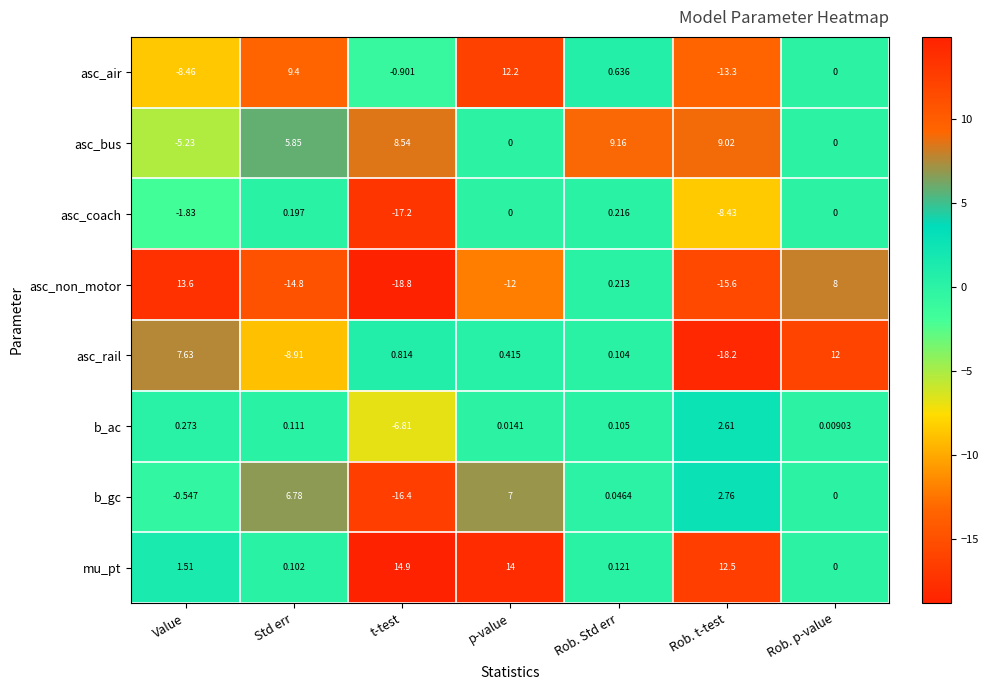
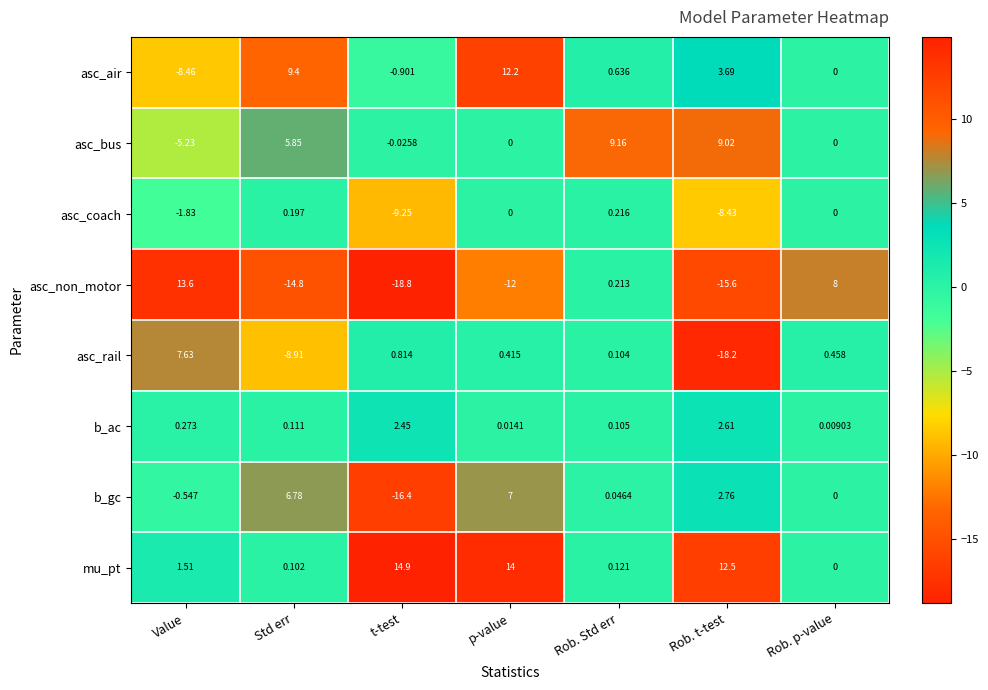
  {
    "asc_air": {
      "Value": -8.46,
      "Std err": 9.4,
      "t-test": -0.901,
      "p-value": 12.2,
      "Rob. Std err": 0.636,
-     "Rob. t-test": -13.3,
+     "Rob. t-test": 3.69,
      "Rob. p-value": 0
    },
    "asc_bus": {
      "Value": -5.23,
      "Std err": 5.85,
-     "t-test": 8.54,
+     "t-test": -0.0258,
      "p-value": 0,
      "Rob. Std err": 9.16,
      "Rob. t-test": 9.02,
      "Rob. p-value": 0
    },
    "asc_coach": {
      "Value": -1.83,
      "Std err": 0.197,
-     "t-test": -17.2,
+     "t-test": -9.25,
      "p-value": 0,
      "Rob. Std err": 0.216,
      "Rob. t-test": -8.43,
      "Rob. p-value": 0
    },
    "asc_non_motor": {
      "Value": 13.6,
      "Std err": -14.8,
      "t-test": -18.8,
      "p-value": -12,
      "Rob. Std err": 0.213,
      "Rob. t-test": -15.6,
      "Rob. p-value": 8
    },
    "asc_rail": {
      "Value": 7.63,
      "Std err": -8.91,
      "t-test": 0.814,
      "p-value": 0.415,
      "Rob. Std err": 0.104,
      "Rob. t-test": -18.2,
-     "Rob. p-value": 12
+     "Rob. p-value": 0.458
    },
    "b_ac": {
      "Value": 0.273,
      "Std err": 0.111,
-     "t-test": -6.81,
+     "t-test": 2.45,
      "p-value": 0.0141,
      "Rob. Std err": 0.105,
      "Rob. t-test": 2.61,
      "Rob. p-value": 0.00903
    },
    "b_gc": {
      "Value": -0.547,
      "Std err": 6.78,
      "t-test": -16.4,
      "p-value": 7,
      "Rob. Std err": 0.0464,
      "Rob. t-test": 2.76,
      "Rob. p-value": 0
    },
    "mu_pt": {
      "Value": 1.51,
      "Std err": 0.102,
      "t-test": 14.9,
      "p-value": 14,
      "Rob. Std err": 0.121,
      "Rob. t-test": 12.5,
      "Rob. p-value": 0
    }
  }
